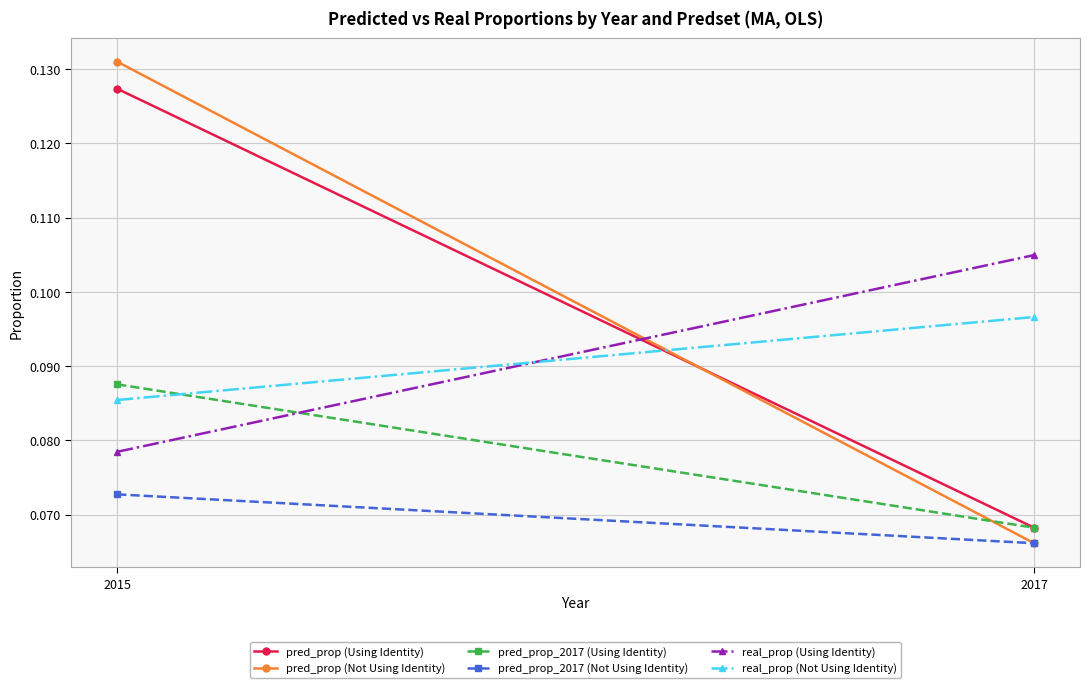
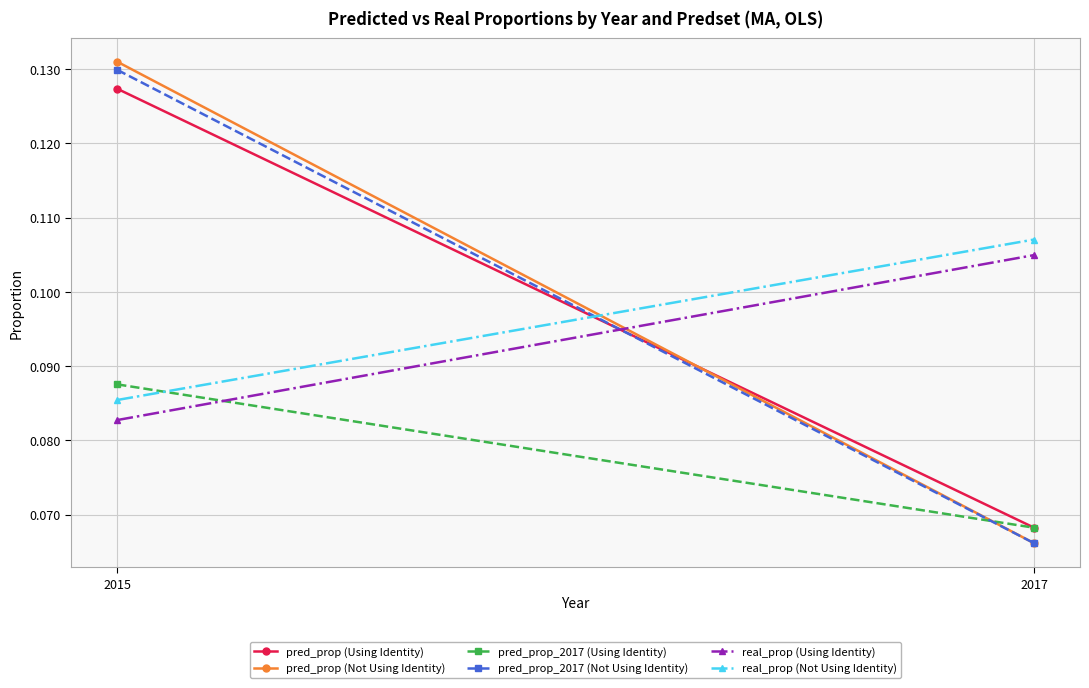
  {
    "pred_prop (Using Identity)": {
      "2015": 0.127
    },
    "pred_prop (Not Using Identity)": {
      "2015": 0.131
    },
    "pred_prop_2017 (Using Identity)": {
      "2015": 0.088
    },
    "pred_prop_2017 (Not Using Identity)": {
-     "2015": 0.073
+     "2015": 0.130
    },
    "real_prop (Using Identity)": {
-     "2015": 0.078,
+     "2015": 0.083,
      "2017": 0.105
    },
    "real_prop (Not Using Identity)": {
      "2015": 0.085,
-     "2017": 0.097
+     "2017": 0.107
    }
  }
